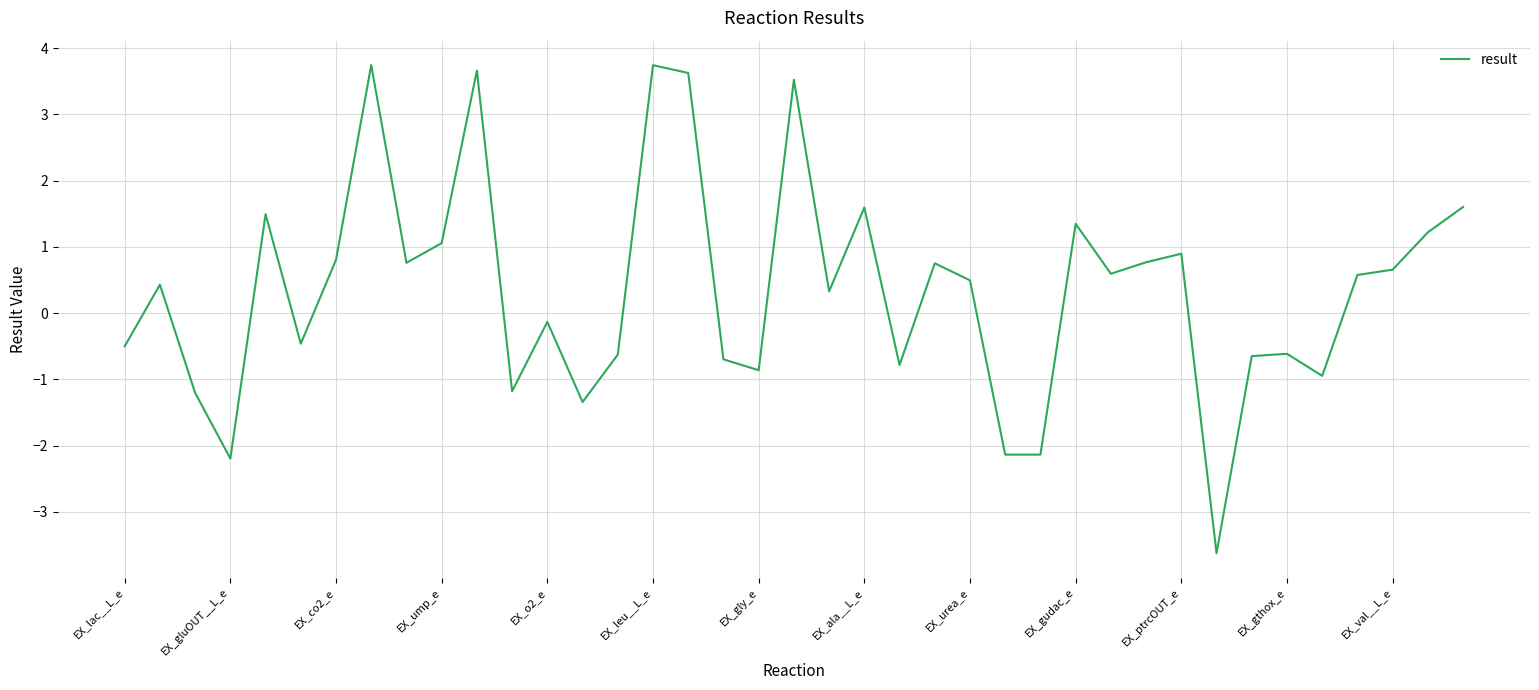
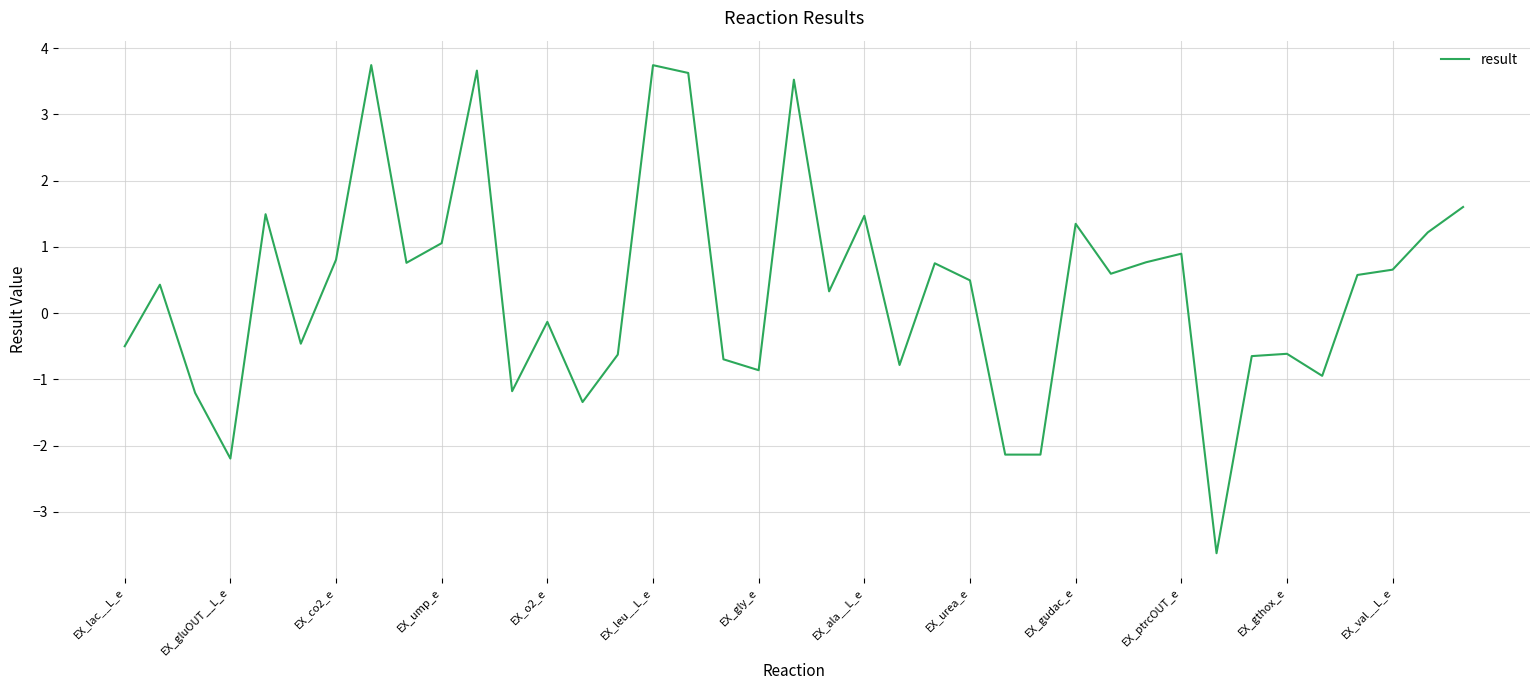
  {
    "EX_lac__L_e": -0.5,
    "EX_gluOUT__L_e": -2.2,
    "EX_co2_e": 0.8,
    "EX_ump_e": 1.1,
    "EX_o2_e": -0.1,
    "EX_leu__L_e": 3.7,
    "EX_gly_e": -0.9,
-   "EX_ala__L_e": 1.6,
+   "EX_ala__L_e": 1.5,
    "EX_urea_e": 0.5,
    "EX_gudac_e": 1.3,
    "EX_ptrcOUT_e": 0.9,
    "EX_gthox_e": -0.6,
    "EX_val__L_e": 0.7
  }
